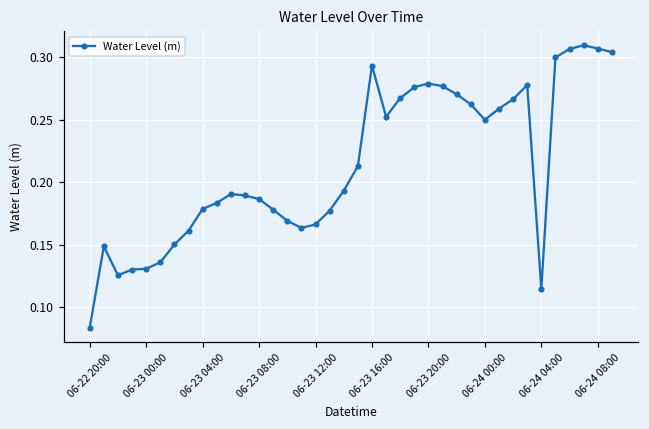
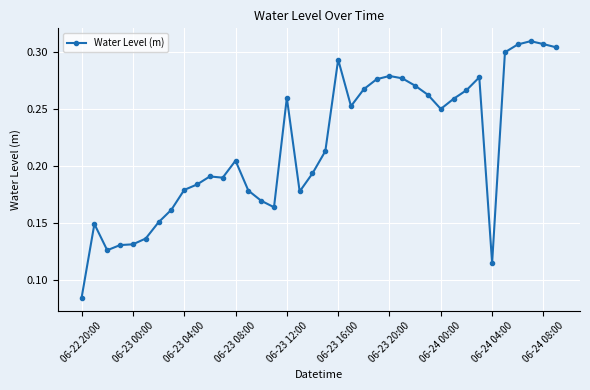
  {
    "06-22 20:00": 0.084,
    "06-23 00:00": 0.131,
    "06-23 04:00": 0.179,
-   "06-23 08:00": 0.187,
-   "06-23 12:00": 0.166,
+   "06-23 08:00": 0.205,
+   "06-23 12:00": 0.260,
    "06-23 16:00": 0.293,
    "06-23 20:00": 0.279,
    "06-24 00:00": 0.250,
    "06-24 04:00": 0.115,
    "06-24 08:00": 0.307
  }
